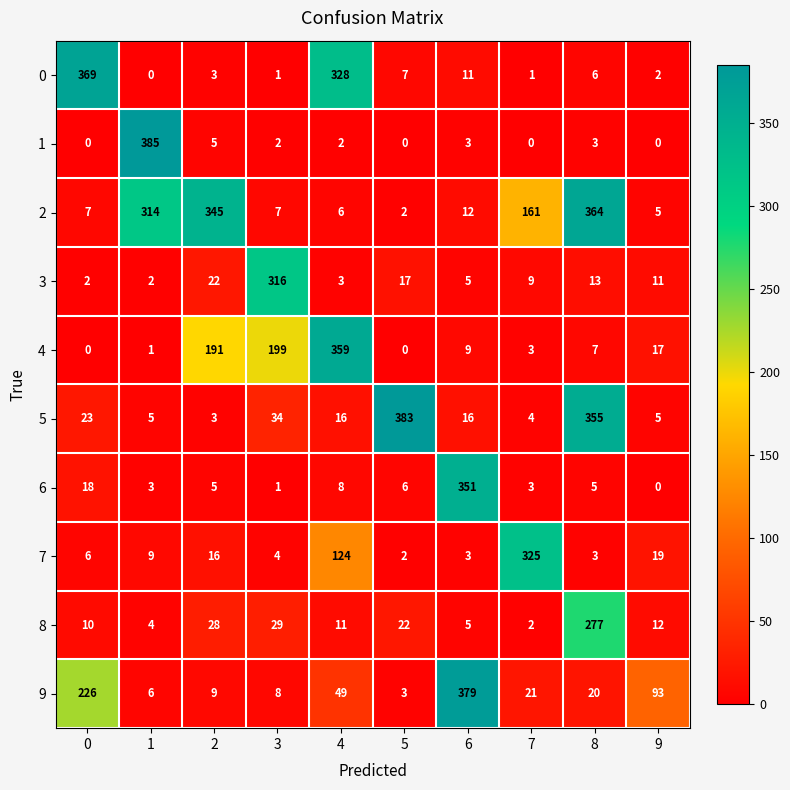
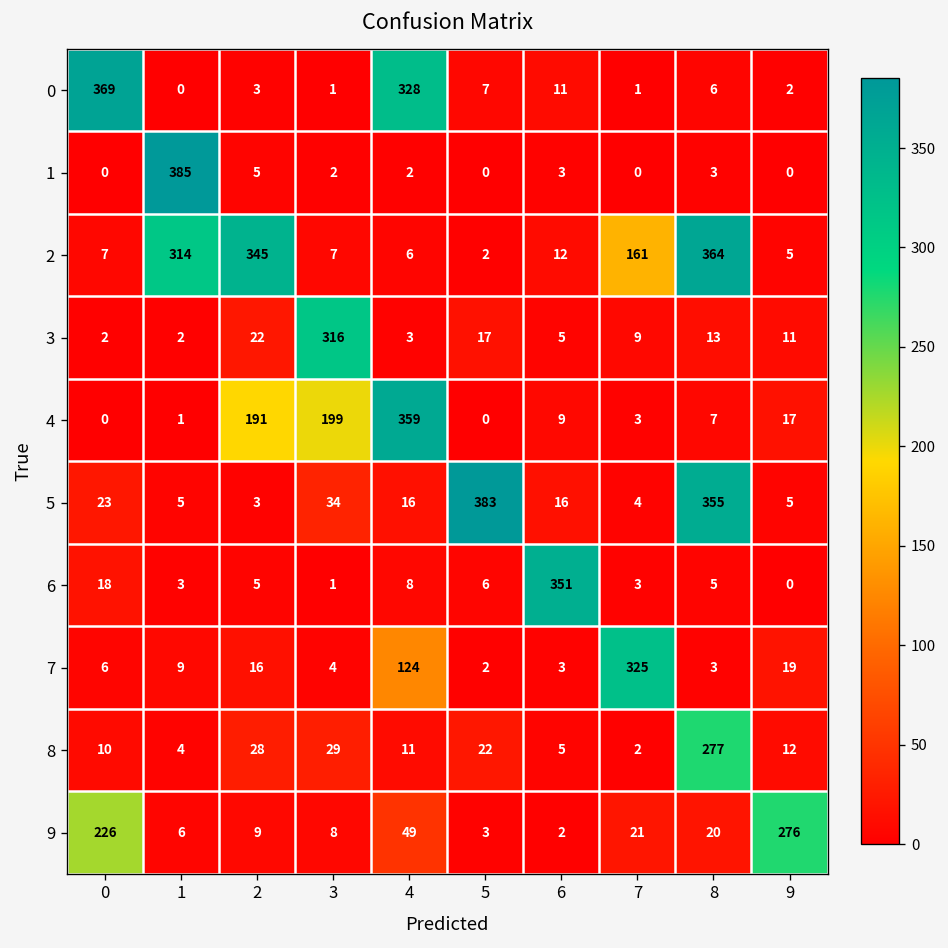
  {
    "0": {
      "0": 369,
      "1": 0,
      "2": 3,
      "3": 1,
      "4": 328,
      "5": 7,
      "6": 11,
      "7": 1,
      "8": 6,
      "9": 2
    },
    "1": {
      "0": 0,
      "1": 385,
      "2": 5,
      "3": 2,
      "4": 2,
      "5": 0,
      "6": 3,
      "7": 0,
      "8": 3,
      "9": 0
    },
    "2": {
      "0": 7,
      "1": 314,
      "2": 345,
      "3": 7,
      "4": 6,
      "5": 2,
      "6": 12,
      "7": 161,
      "8": 364,
      "9": 5
    },
    "3": {
      "0": 2,
      "1": 2,
      "2": 22,
      "3": 316,
      "4": 3,
      "5": 17,
      "6": 5,
      "7": 9,
      "8": 13,
      "9": 11
    },
    "4": {
      "0": 0,
      "1": 1,
      "2": 191,
      "3": 199,
      "4": 359,
      "5": 0,
      "6": 9,
      "7": 3,
      "8": 7,
      "9": 17
    },
    "5": {
      "0": 23,
      "1": 5,
      "2": 3,
      "3": 34,
      "4": 16,
      "5": 383,
      "6": 16,
      "7": 4,
      "8": 355,
      "9": 5
    },
    "6": {
      "0": 18,
      "1": 3,
      "2": 5,
      "3": 1,
      "4": 8,
      "5": 6,
      "6": 351,
      "7": 3,
      "8": 5,
      "9": 0
    },
    "7": {
      "0": 6,
      "1": 9,
      "2": 16,
      "3": 4,
      "4": 124,
      "5": 2,
      "6": 3,
      "7": 325,
      "8": 3,
      "9": 19
    },
    "8": {
      "0": 10,
      "1": 4,
      "2": 28,
      "3": 29,
      "4": 11,
      "5": 22,
      "6": 5,
      "7": 2,
      "8": 277,
      "9": 12
    },
    "9": {
      "0": 226,
      "1": 6,
      "2": 9,
      "3": 8,
      "4": 49,
      "5": 3,
-     "6": 379,
+     "6": 2,
      "7": 21,
      "8": 20,
-     "9": 93
+     "9": 276
    }
  }
